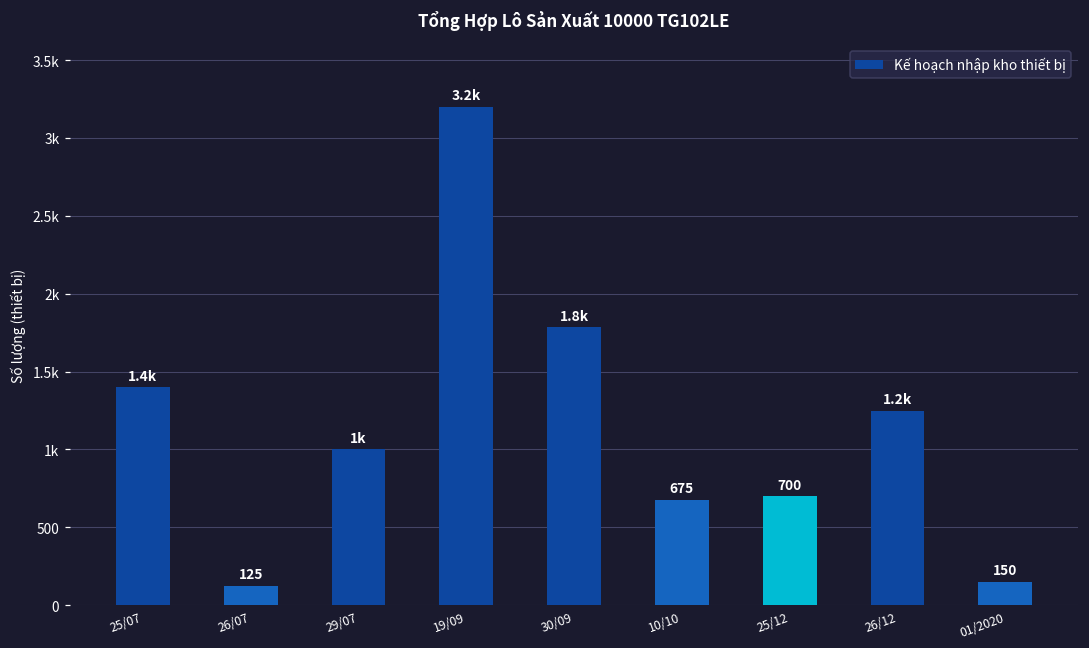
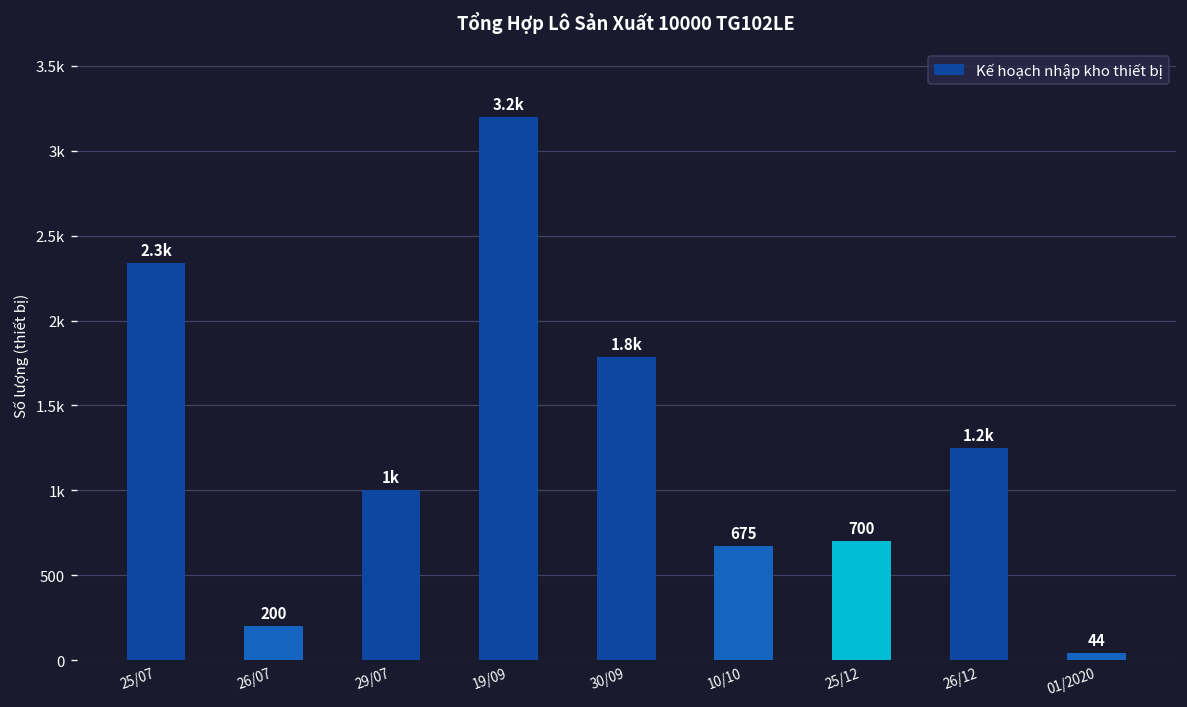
  {
-   "25/07": "1.4k",
-   "26/07": "125",
+   "25/07": "2.3k",
+   "26/07": "200",
    "29/07": "1k",
    "19/09": "3.2k",
    "30/09": "1.8k",
    "10/10": "675",
    "25/12": "700",
    "26/12": "1.2k",
-   "01/2020": "150"
+   "01/2020": "44"
  }
